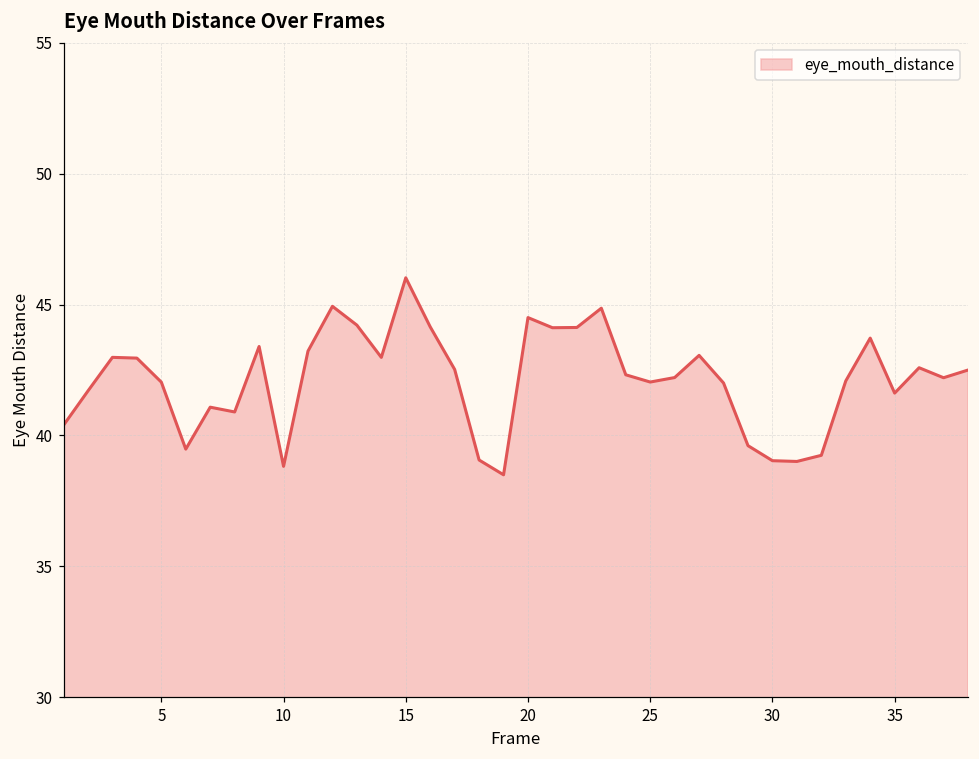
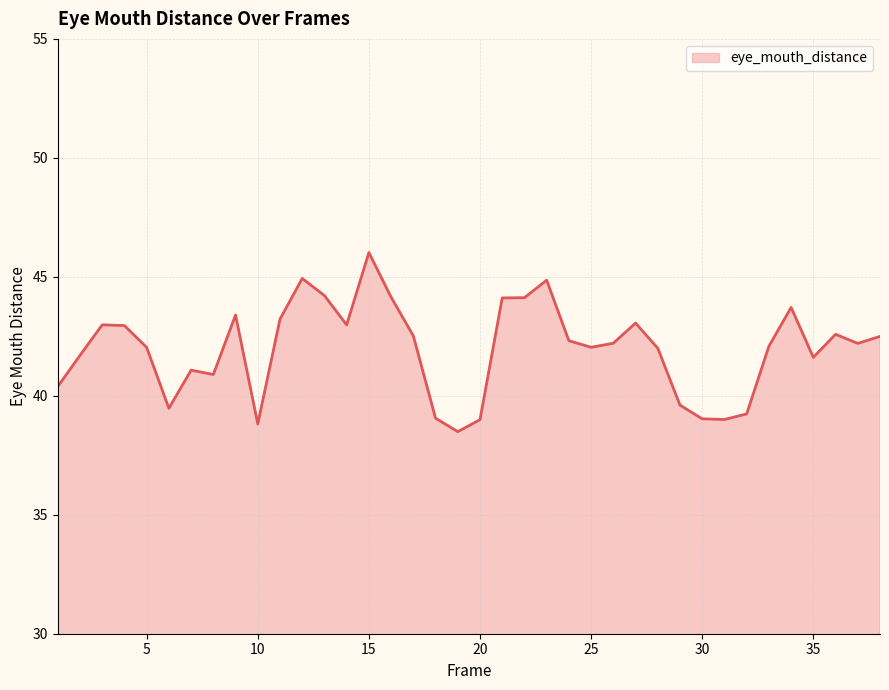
  {
    "5": 42.0,
    "10": 38.8,
    "15": 46.0,
-   "20": 44.5,
+   "20": 39.0,
    "25": 42.0,
    "30": 39.0,
    "35": 41.6
  }
